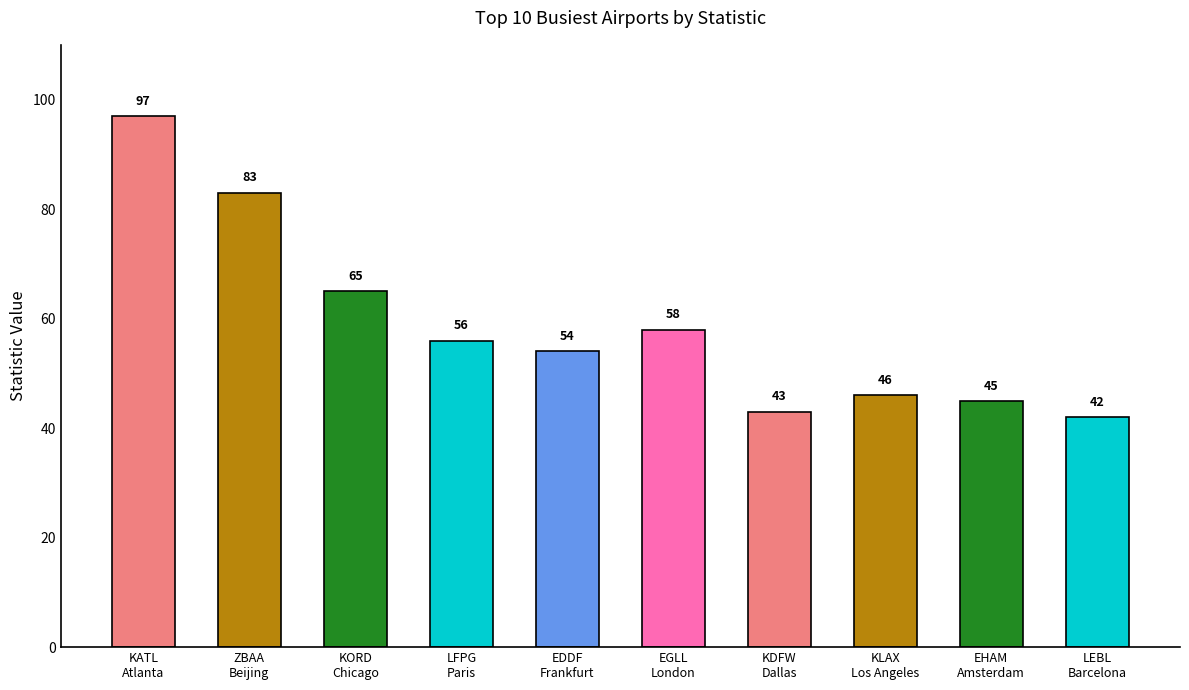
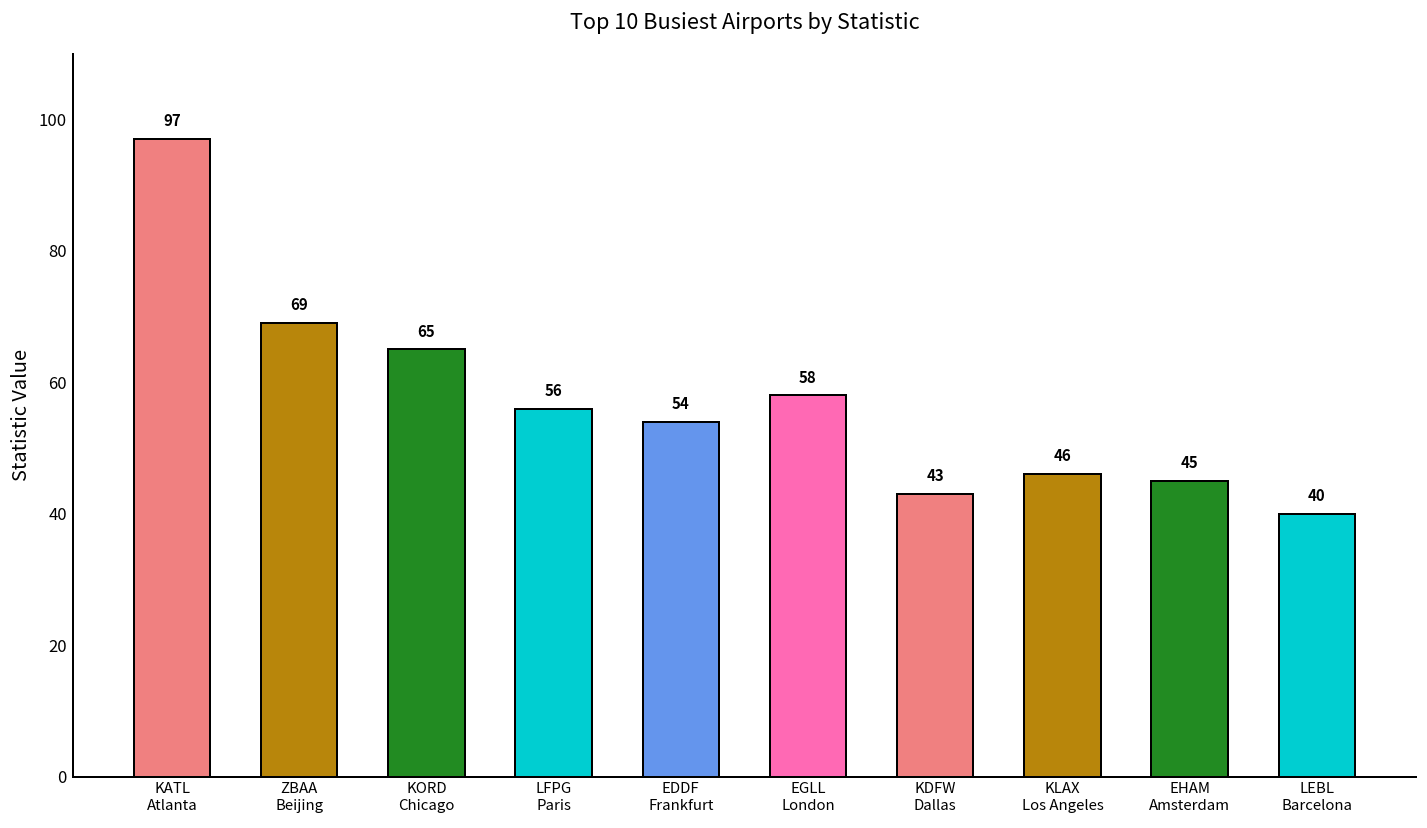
  {
    "KATL Atlanta": 97,
-   "ZBAA Beijing": 83,
+   "ZBAA Beijing": 69,
    "KORD Chicago": 65,
    "LFPG Paris": 56,
    "EDDF Frankfurt": 54,
    "EGLL London": 58,
    "KDFW Dallas": 43,
    "KLAX Los Angeles": 46,
    "EHAM Amsterdam": 45,
-   "LEBL Barcelona": 42
+   "LEBL Barcelona": 40
  }
